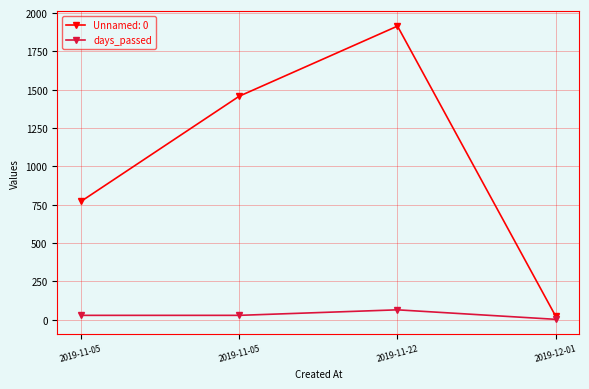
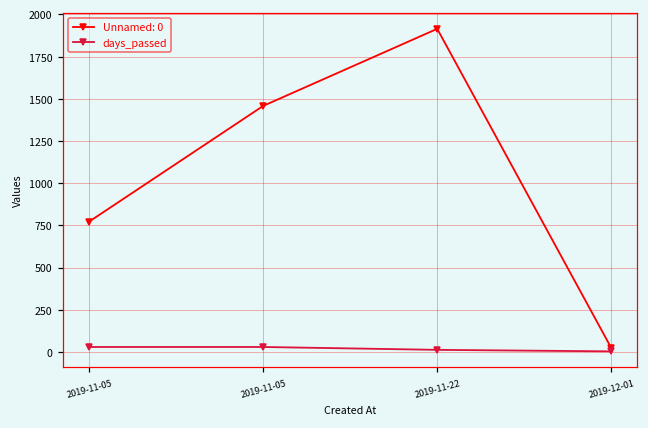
  {
    "Unnamed: 0": {
      "2019-11-22": 1920,
      "2019-12-01": 20
    },
    "days_passed": {
-     "2019-11-22": 70,
+     "2019-11-22": 10,
      "2019-12-01": 0
    }
  }
